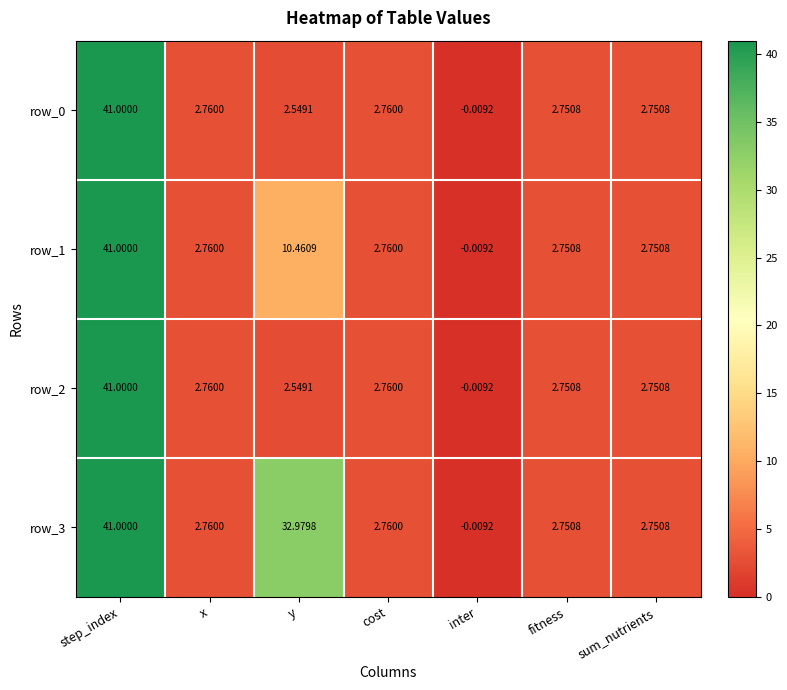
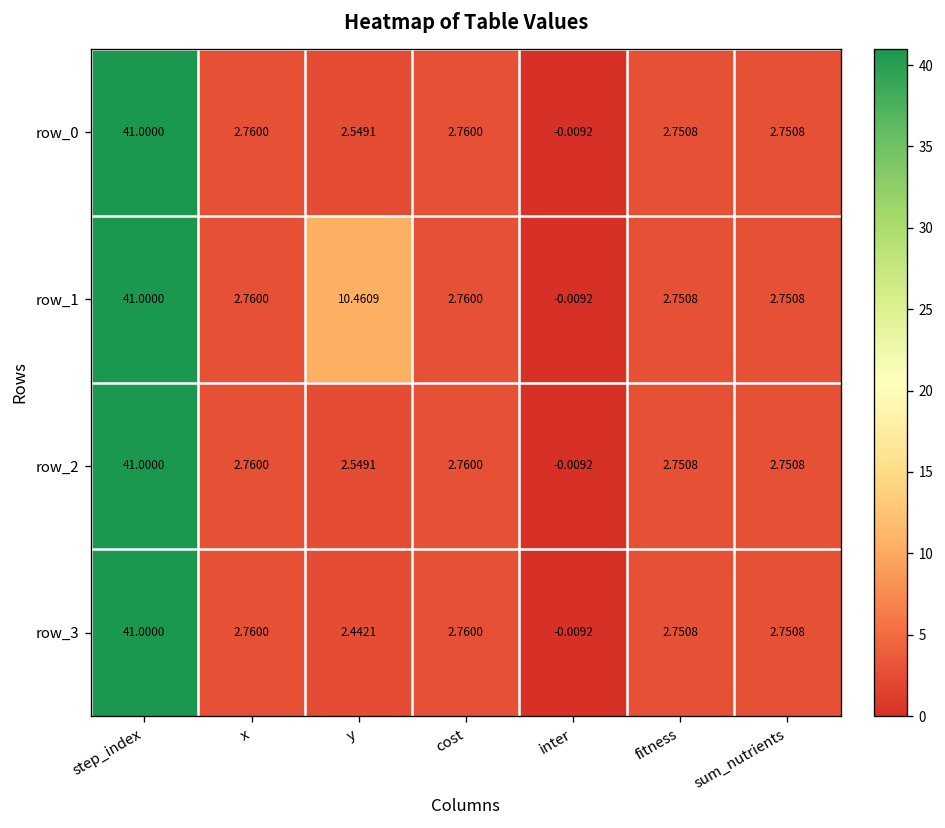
  {
    "row_0": {
      "step_index": 41.0000,
      "x": 2.7600,
      "y": 2.5491,
      "cost": 2.7600,
      "inter": -0.0092,
      "fitness": 2.7508,
      "sum_nutrients": 2.7508
    },
    "row_1": {
      "step_index": 41.0000,
      "x": 2.7600,
      "y": 10.4609,
      "cost": 2.7600,
      "inter": -0.0092,
      "fitness": 2.7508,
      "sum_nutrients": 2.7508
    },
    "row_2": {
      "step_index": 41.0000,
      "x": 2.7600,
      "y": 2.5491,
      "cost": 2.7600,
      "inter": -0.0092,
      "fitness": 2.7508,
      "sum_nutrients": 2.7508
    },
    "row_3": {
      "step_index": 41.0000,
      "x": 2.7600,
-     "y": 32.9798,
+     "y": 2.4421,
      "cost": 2.7600,
      "inter": -0.0092,
      "fitness": 2.7508,
      "sum_nutrients": 2.7508
    }
  }
